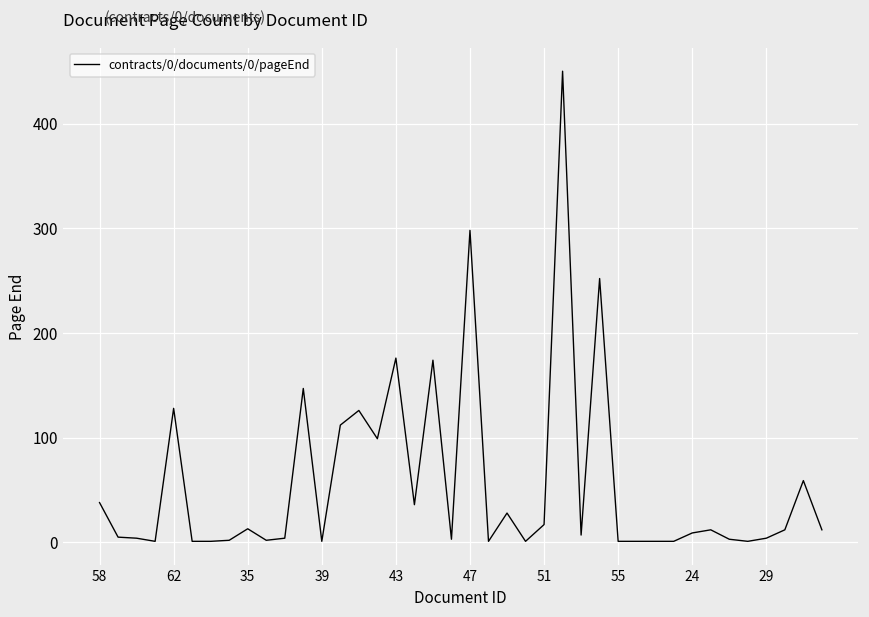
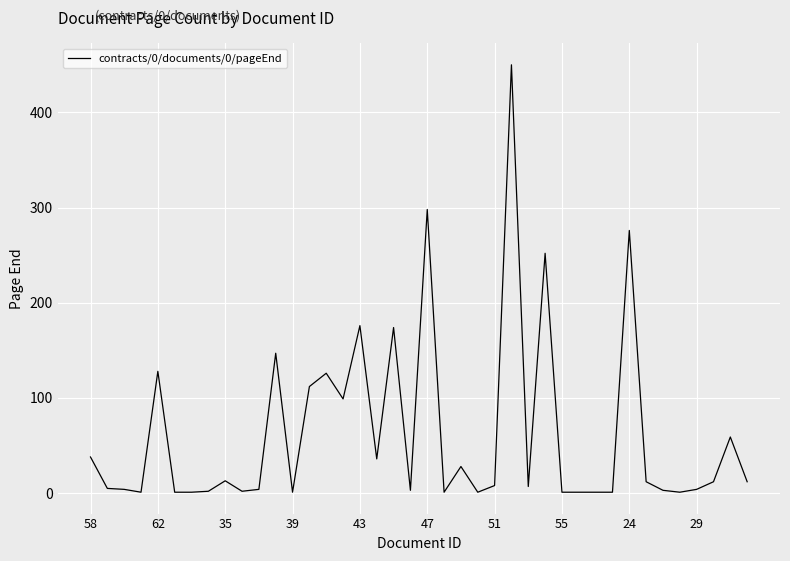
  {
    "58": 40,
    "62": 130,
    "43": 180,
    "47": 300,
-   "51": 20,
+   "51": 10,
    "55": 0,
-   "24": 10
+   "24": 280
  }
